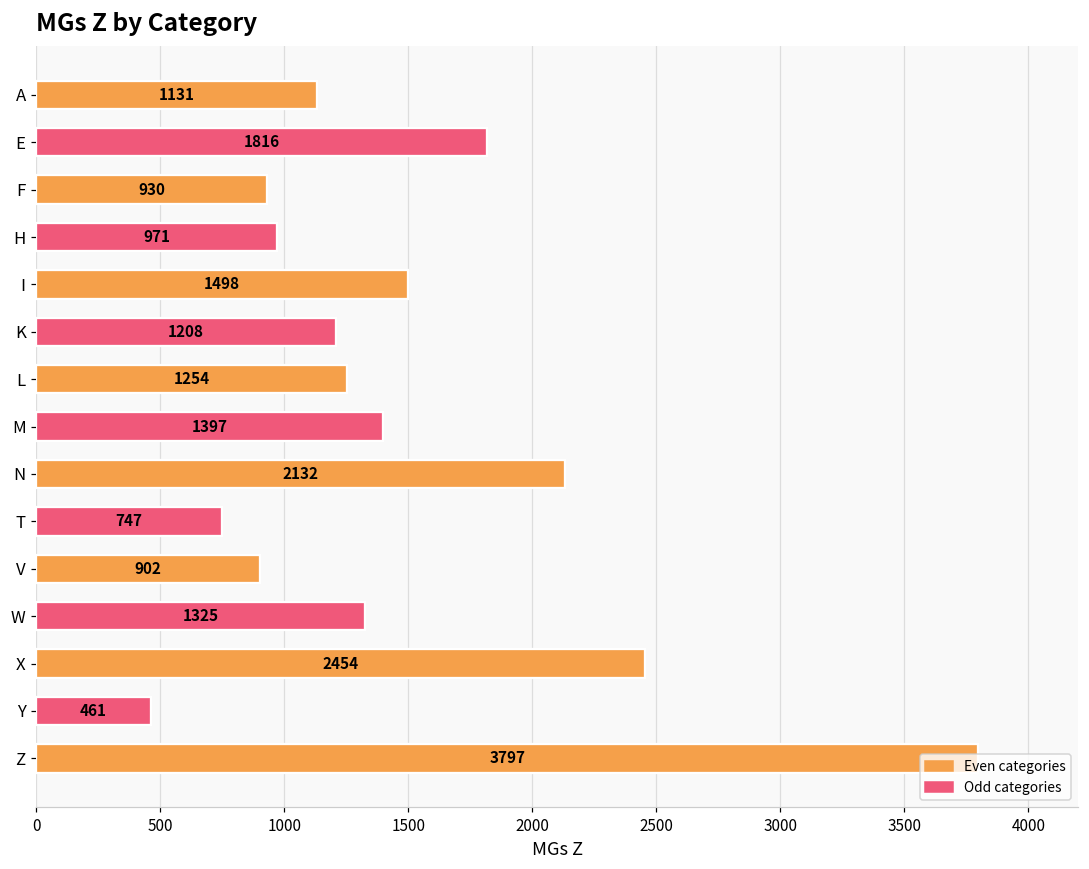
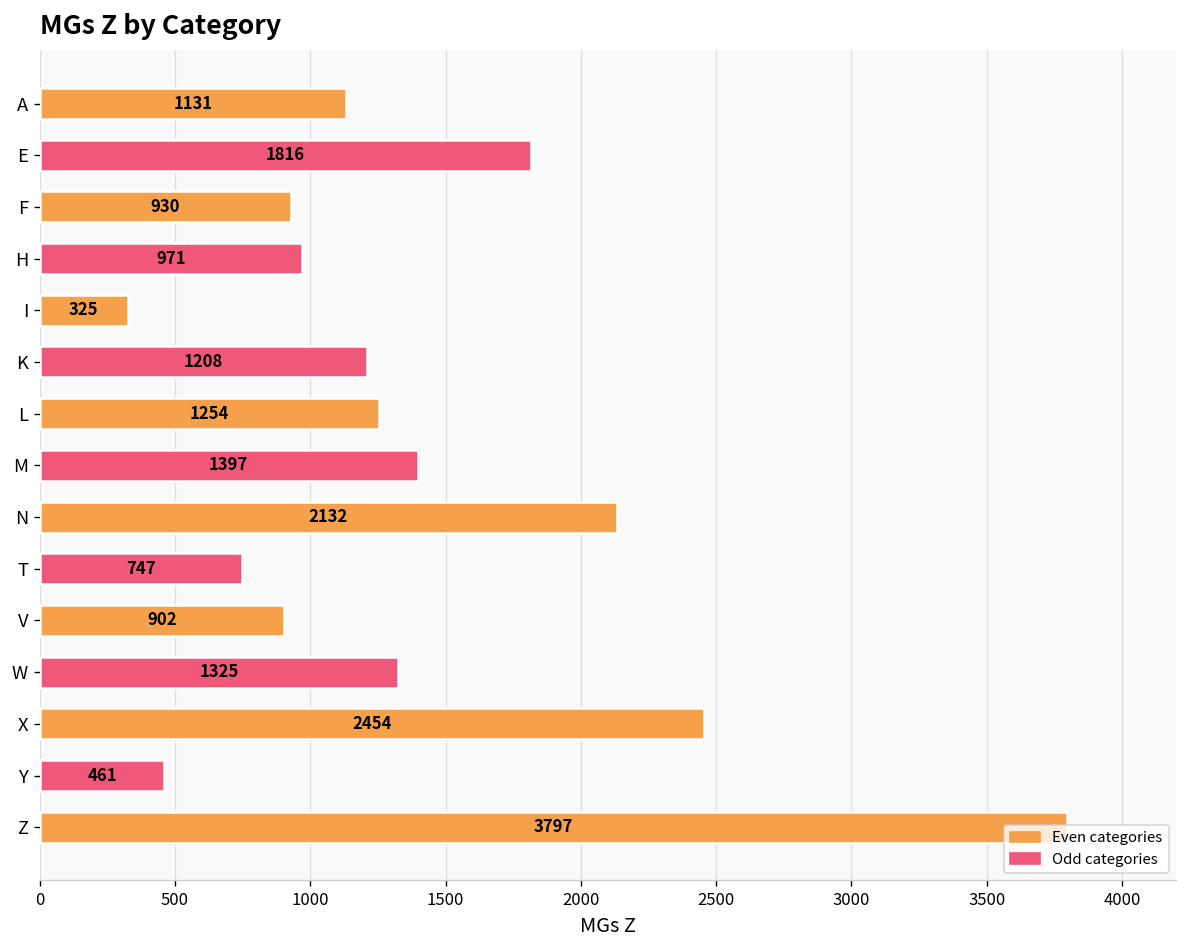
  {
    "A": 1131,
    "E": 1816,
    "F": 930,
    "H": 971,
-   "I": 1498,
+   "I": 325,
    "K": 1208,
    "L": 1254,
    "M": 1397,
    "N": 2132,
    "T": 747,
    "V": 902,
    "W": 1325,
    "X": 2454,
    "Y": 461
  }
